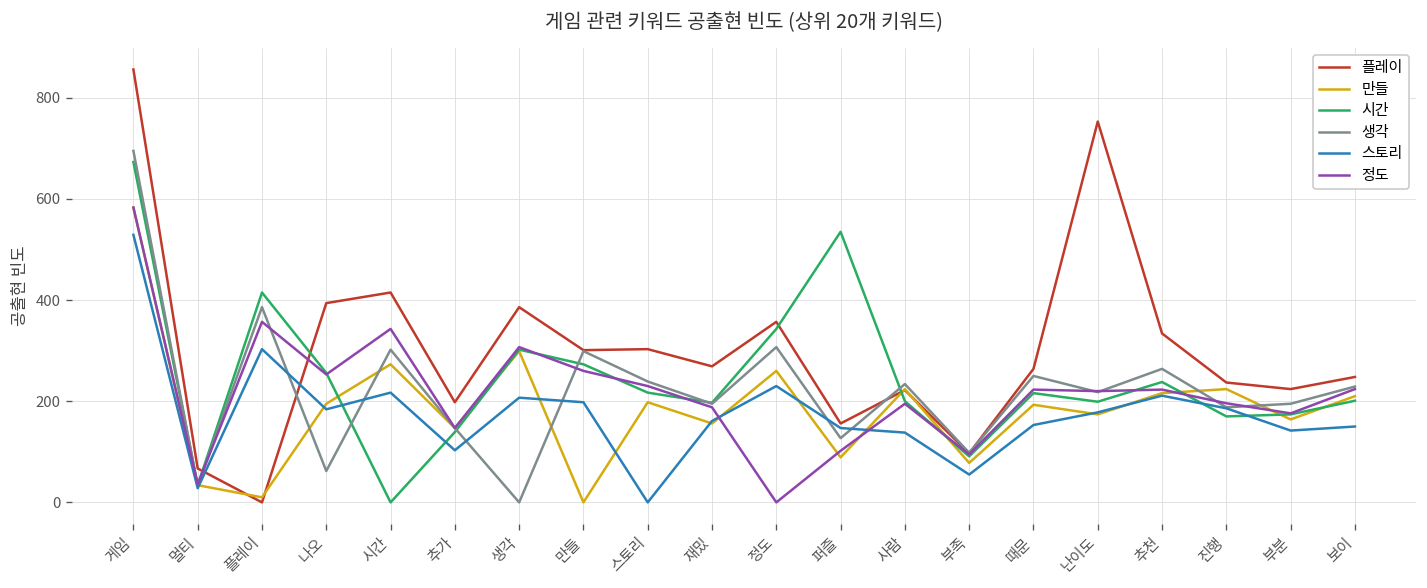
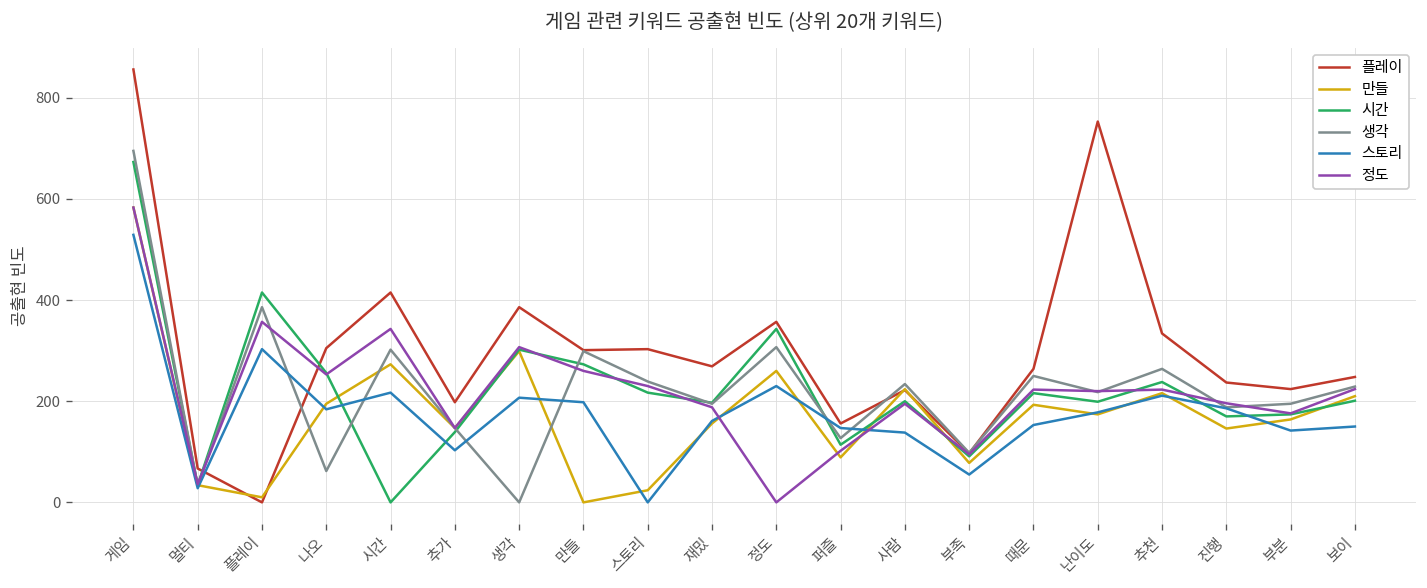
  {
    "플레이": {
      "게임": 860,
      "멀티": 70,
      "플레이": 0,
-     "나오": 390,
+     "나오": 310,
      "시간": 420,
      "추가": 200,
      "생각": 390,
      "스토리": 300,
      "재밌": 270,
      "정도": 360,
      "퍼즐": 160,
      "때문": 260,
      "난이도": 750,
      "추천": 330,
      "진행": 240,
      "부분": 220,
      "보이": 250
    },
    "만들": {
      "플레이": 10,
      "나오": 200,
      "시간": 270,
      "만들": 0,
-     "스토리": 200,
+     "스토리": 20,
      "정도": 260,
      "퍼즐": 90,
      "부족": 80,
      "때문": 190,
-     "진행": 220,
+     "진행": 150,
      "부분": 160,
      "보이": 210
    },
    "시간": {
      "게임": 670,
      "플레이": 420,
      "시간": 0,
      "추가": 140,
      "만들": 270,
      "스토리": 220,
      "정도": 340,
-     "퍼즐": 540,
+     "퍼즐": 110,
      "때문": 220,
      "난이도": 200,
      "추천": 240,
      "진행": 170,
      "보이": 200
    },
    "생각": {
      "게임": 700,
      "플레이": 390,
      "나오": 60,
      "시간": 300,
      "생각": 0,
      "스토리": 240,
      "정도": 310,
      "퍼즐": 130,
      "사람": 230,
      "때문": 250,
      "추천": 260,
      "부분": 200
    },
    "스토리": {
      "게임": 530,
      "플레이": 300,
      "나오": 180,
      "시간": 220,
      "추가": 100,
      "생각": 210,
      "만들": 200,
      "스토리": 0,
      "정도": 230,
      "퍼즐": 150,
      "사람": 140,
      "부족": 60,
      "때문": 150,
      "부분": 140,
      "보이": 150
    },
    "정도": {
      "플레이": 360,
      "시간": 340,
      "만들": 260,
      "스토리": 230,
      "재밌": 190,
      "정도": 0,
      "퍼즐": 100,
      "때문": 220,
      "추천": 220,
      "진행": 200
    }
  }
